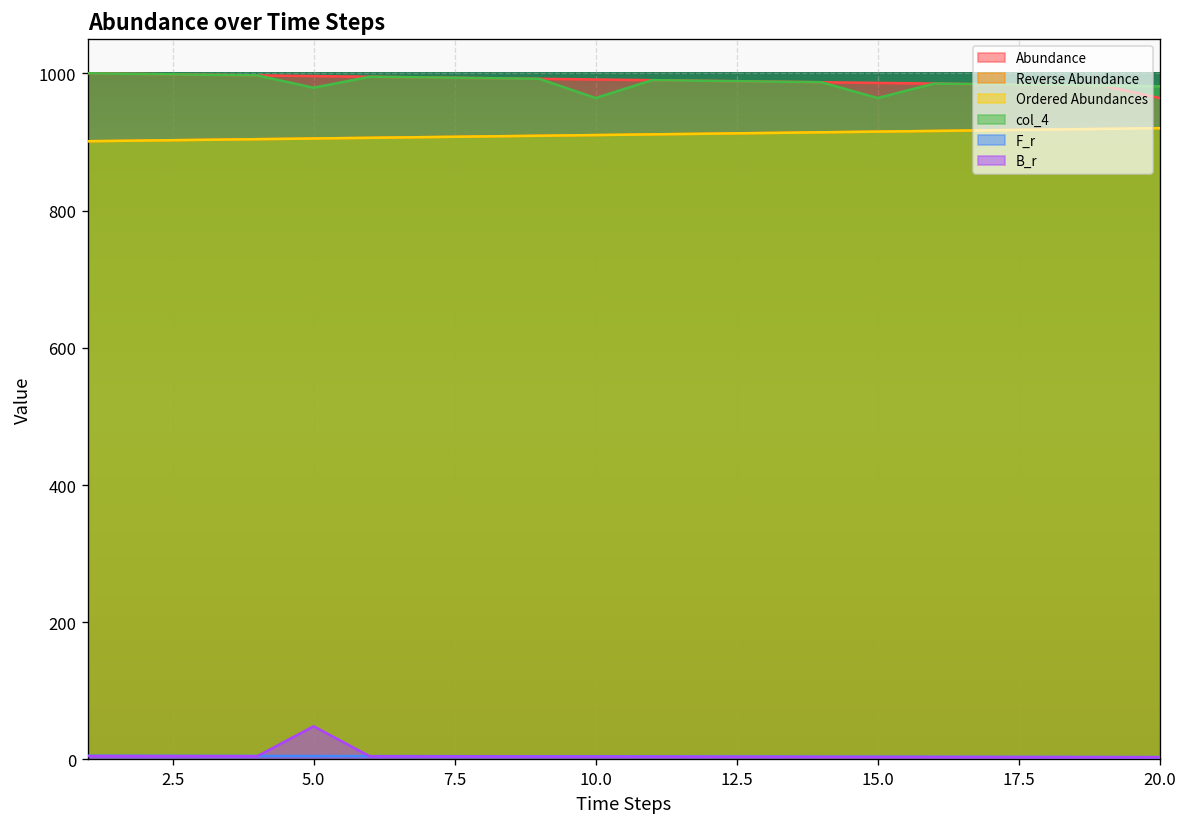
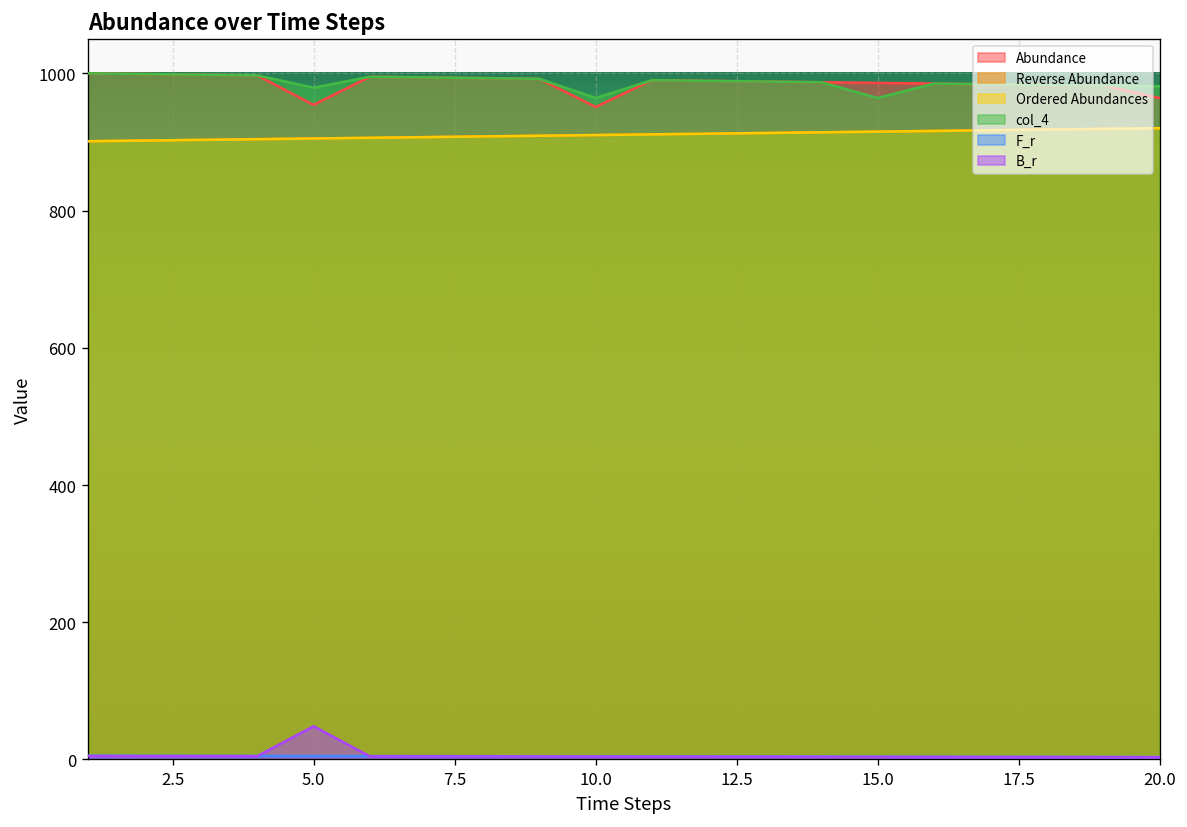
  {
    "Abundance": {
-     "5.0": 1000,
-     "10.0": 990,
+     "5.0": 950,
+     "10.0": 950,
      "15.0": 990,
      "20.0": 960
    },
    "Ordered Abundances": {
      "5.0": 910,
      "10.0": 910,
      "15.0": 920,
      "20.0": 920
    },
    "col_4": {
      "5.0": 980,
      "10.0": 960,
      "15.0": 960,
      "20.0": 980
    },
    "F_r": {
      "5.0": 10
    },
    "B_r": {
      "5.0": 50
    }
  }
